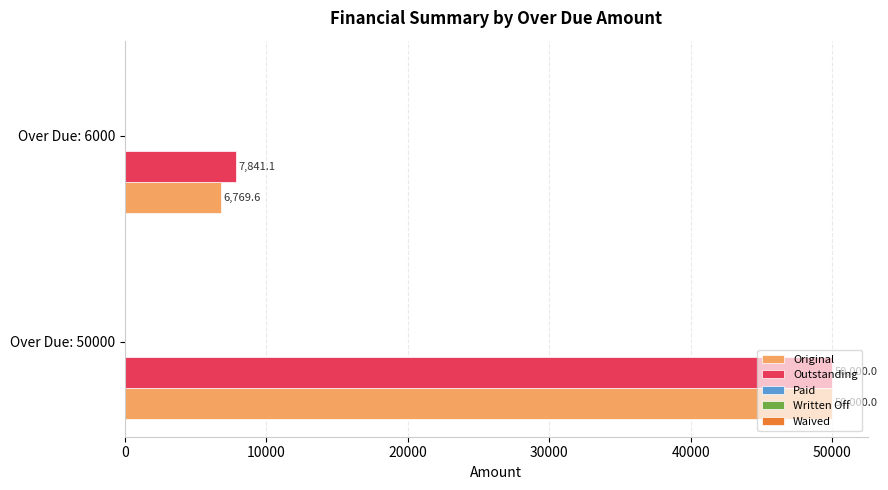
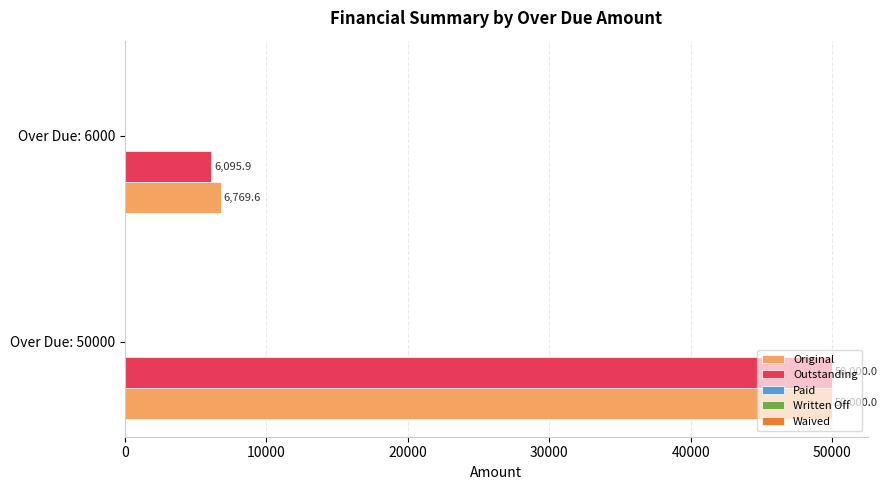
  {
    "Original": {
      "Over Due: 6000": "6,769.6"
    },
    "Outstanding": {
-     "Over Due: 6000": "7,841.1"
+     "Over Due: 6000": "6,095.9"
    },
    "Paid": {
      "Over Due: 6000": "0",
      "Over Due: 50000": "0"
    },
    "Written Off": {
      "Over Due: 6000": "0",
      "Over Due: 50000": "0"
    },
    "Waived": {
      "Over Due: 6000": "0",
      "Over Due: 50000": "0"
    }
  }
